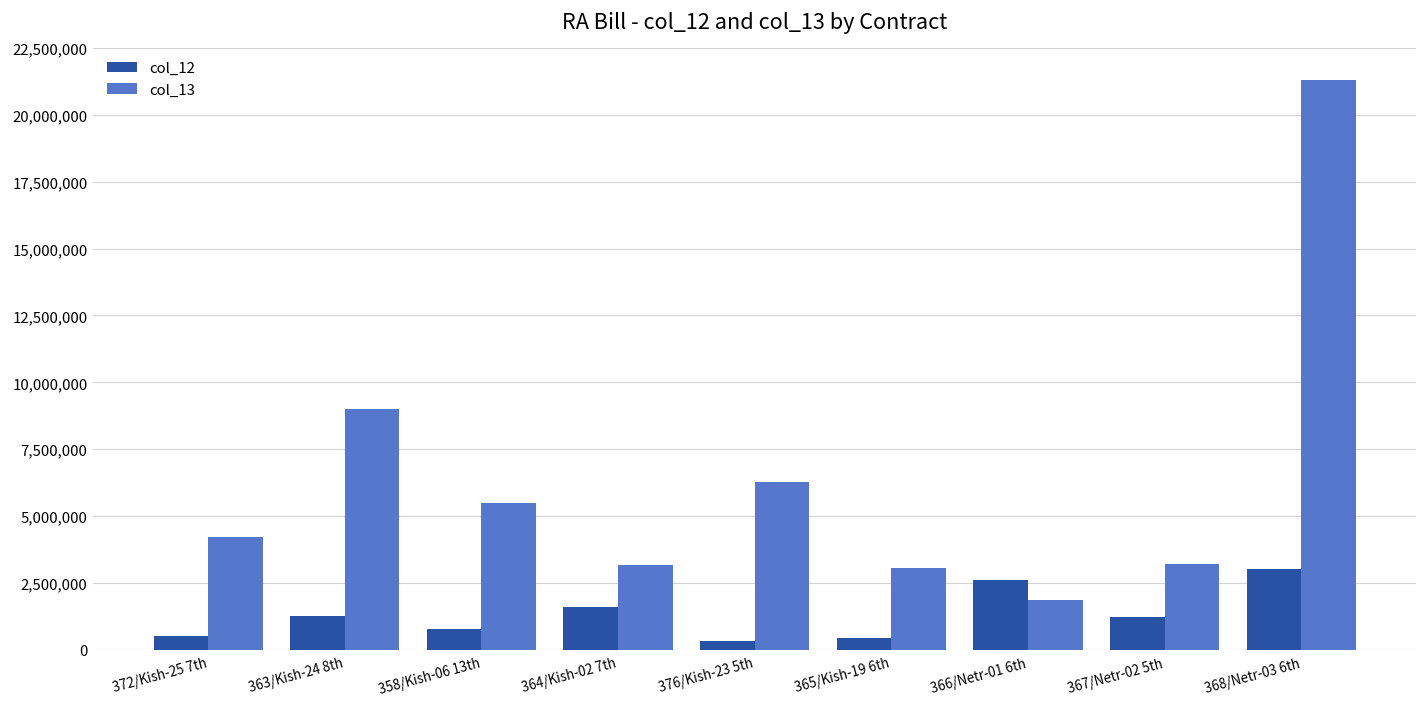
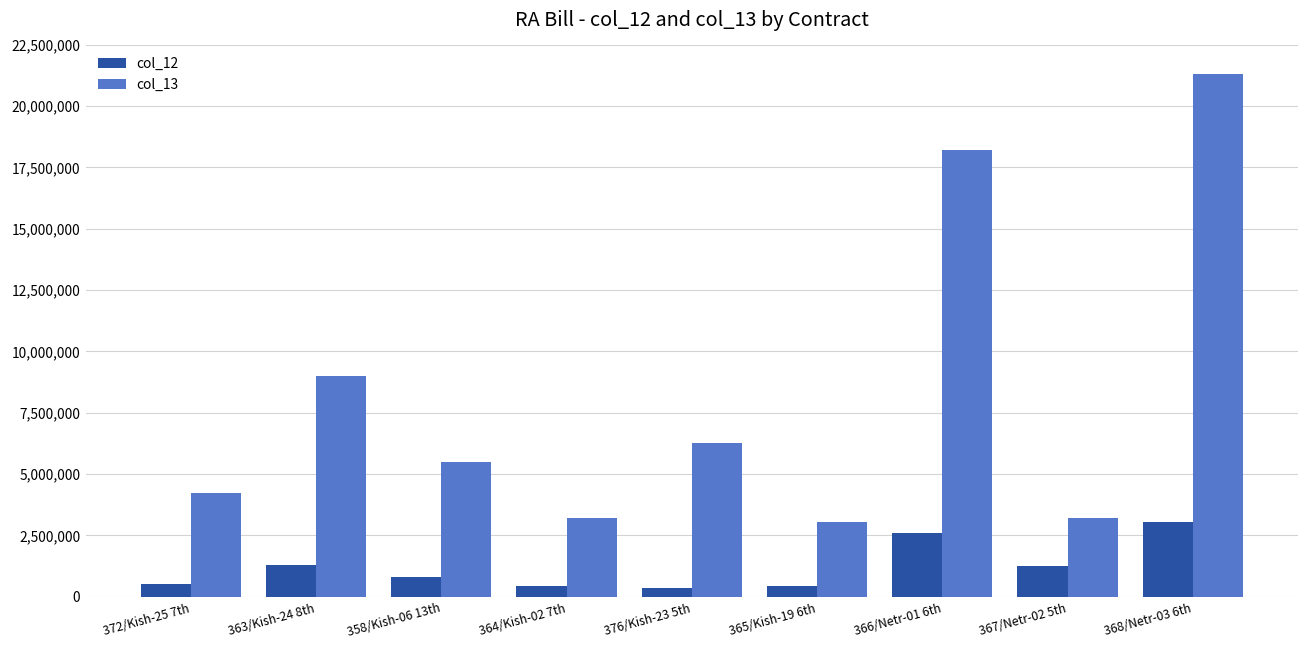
  {
    "col_12": {
      "372/Kish-25 7th": "500,000",
      "363/Kish-24 8th": "1,300,000",
      "358/Kish-06 13th": "800,000",
-     "364/Kish-02 7th": "1,600,000",
+     "364/Kish-02 7th": "500,000",
      "376/Kish-23 5th": "300,000",
      "365/Kish-19 6th": "400,000",
      "366/Netr-01 6th": "2,600,000",
      "367/Netr-02 5th": "1,200,000",
      "368/Netr-03 6th": "3,000,000"
    },
    "col_13": {
      "372/Kish-25 7th": "4,200,000",
      "363/Kish-24 8th": "9,000,000",
      "358/Kish-06 13th": "5,500,000",
      "364/Kish-02 7th": "3,200,000",
      "376/Kish-23 5th": "6,300,000",
      "365/Kish-19 6th": "3,100,000",
-     "366/Netr-01 6th": "1,900,000",
+     "366/Netr-01 6th": "18,200,000",
      "367/Netr-02 5th": "3,200,000",
      "368/Netr-03 6th": "21,300,000"
    }
  }
